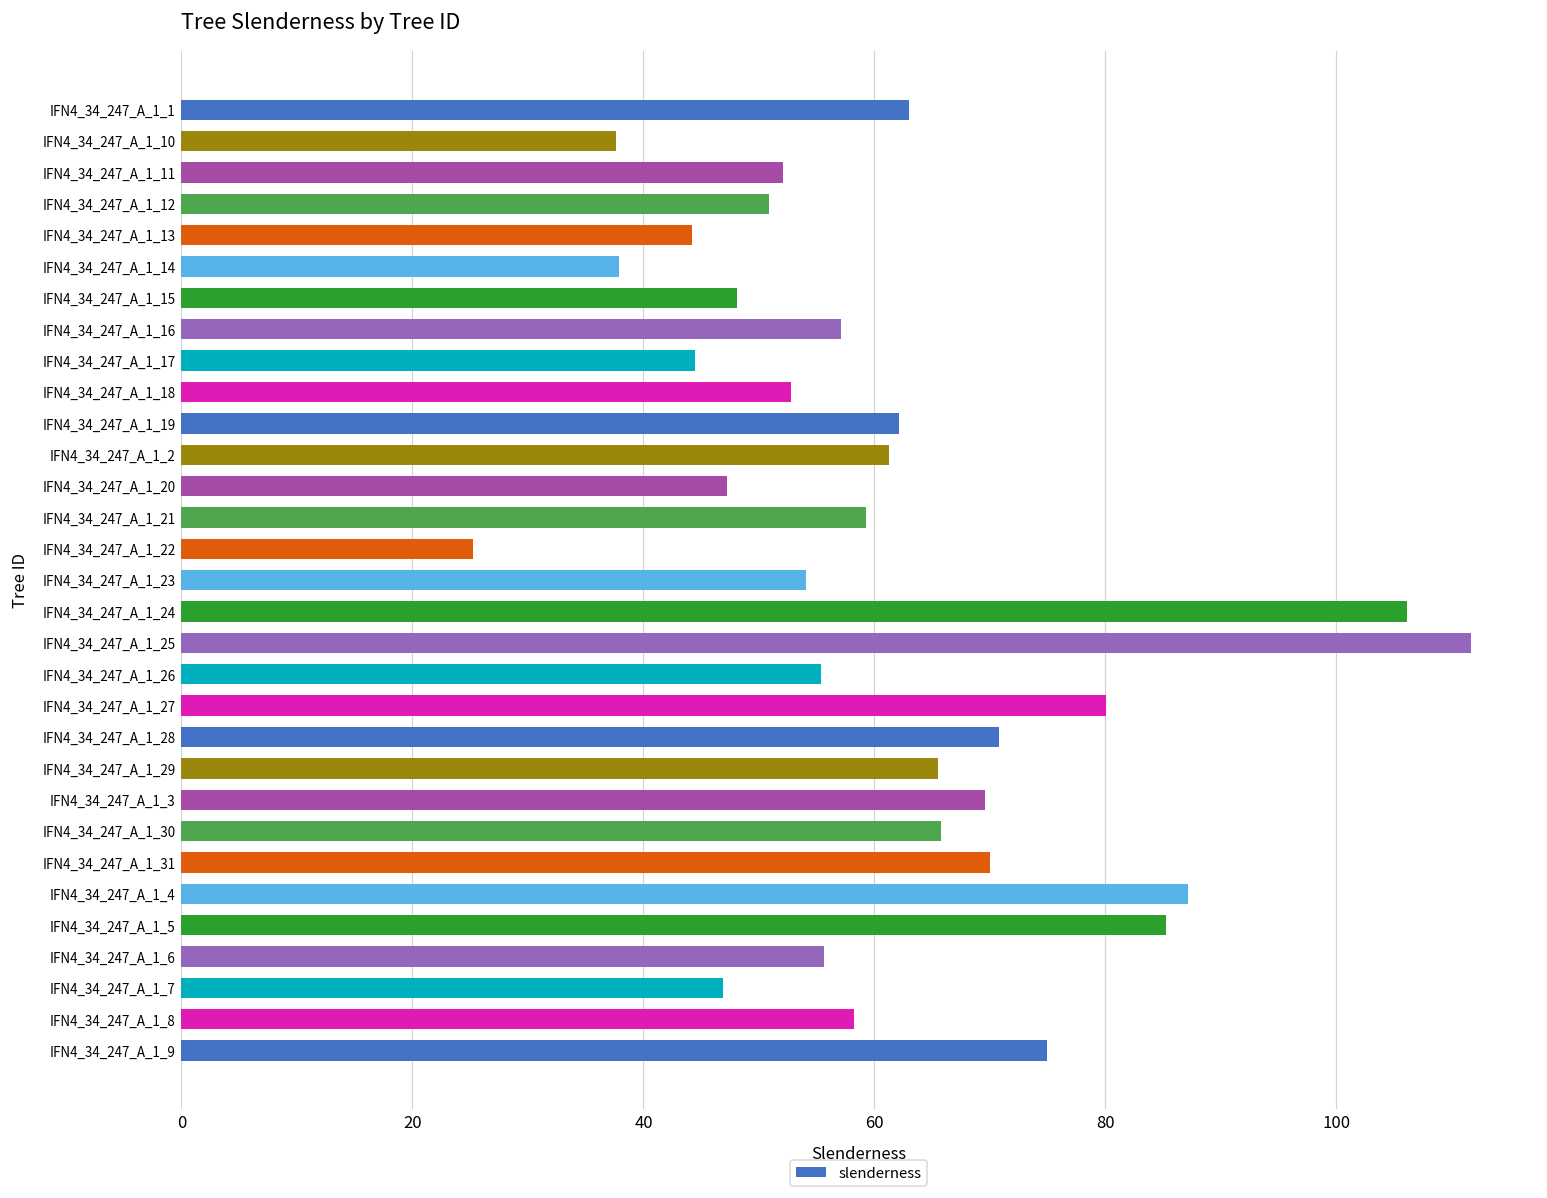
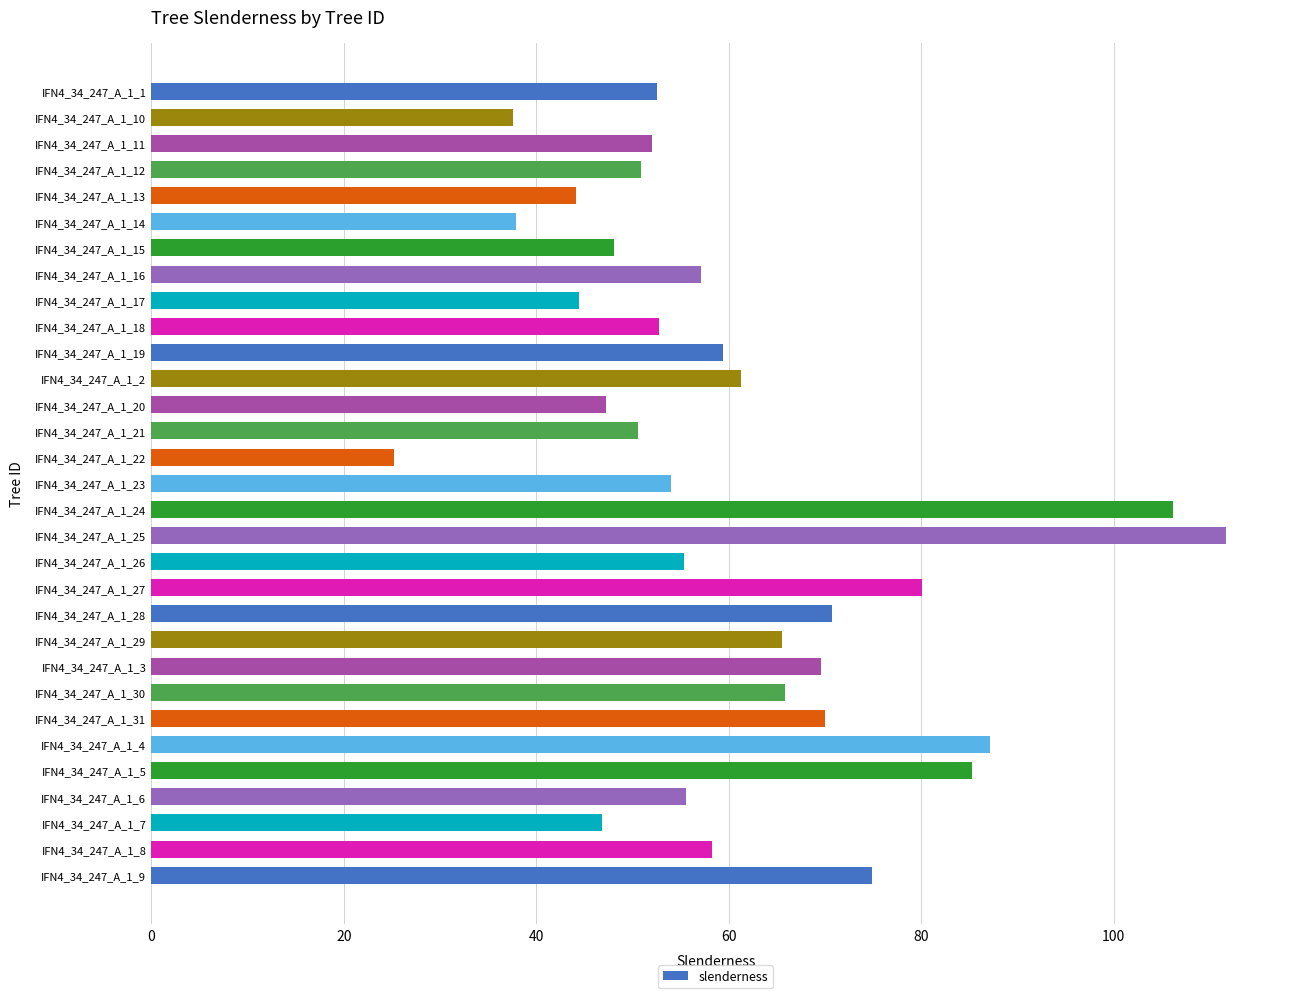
  {
-   "IFN4_34_247_A_1_1": 63,
+   "IFN4_34_247_A_1_1": 53,
    "IFN4_34_247_A_1_10": 38,
    "IFN4_34_247_A_1_11": 52,
    "IFN4_34_247_A_1_12": 51,
    "IFN4_34_247_A_1_13": 44,
    "IFN4_34_247_A_1_14": 38,
    "IFN4_34_247_A_1_15": 48,
    "IFN4_34_247_A_1_16": 57,
    "IFN4_34_247_A_1_17": 44,
    "IFN4_34_247_A_1_18": 53,
-   "IFN4_34_247_A_1_19": 62,
+   "IFN4_34_247_A_1_19": 59,
    "IFN4_34_247_A_1_2": 61,
    "IFN4_34_247_A_1_20": 47,
-   "IFN4_34_247_A_1_21": 59,
+   "IFN4_34_247_A_1_21": 51,
    "IFN4_34_247_A_1_22": 25,
    "IFN4_34_247_A_1_23": 54,
    "IFN4_34_247_A_1_24": 106,
    "IFN4_34_247_A_1_25": 112,
    "IFN4_34_247_A_1_26": 55,
    "IFN4_34_247_A_1_27": 80,
    "IFN4_34_247_A_1_28": 71,
    "IFN4_34_247_A_1_29": 65,
    "IFN4_34_247_A_1_3": 70,
    "IFN4_34_247_A_1_30": 66,
    "IFN4_34_247_A_1_31": 70,
    "IFN4_34_247_A_1_4": 87,
    "IFN4_34_247_A_1_5": 85,
    "IFN4_34_247_A_1_6": 56,
    "IFN4_34_247_A_1_7": 47,
    "IFN4_34_247_A_1_8": 58,
    "IFN4_34_247_A_1_9": 75
  }
